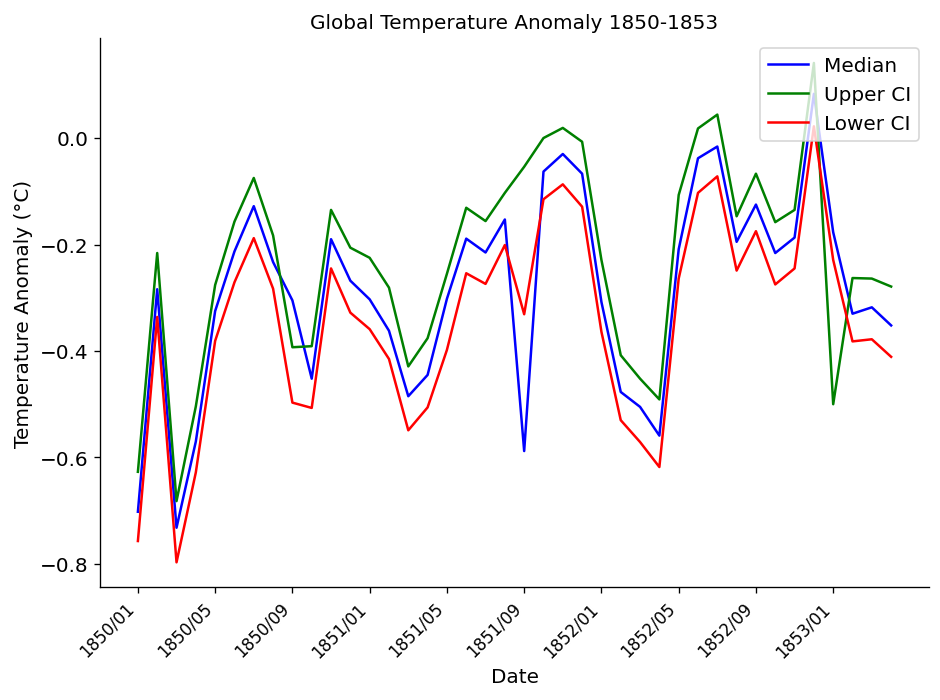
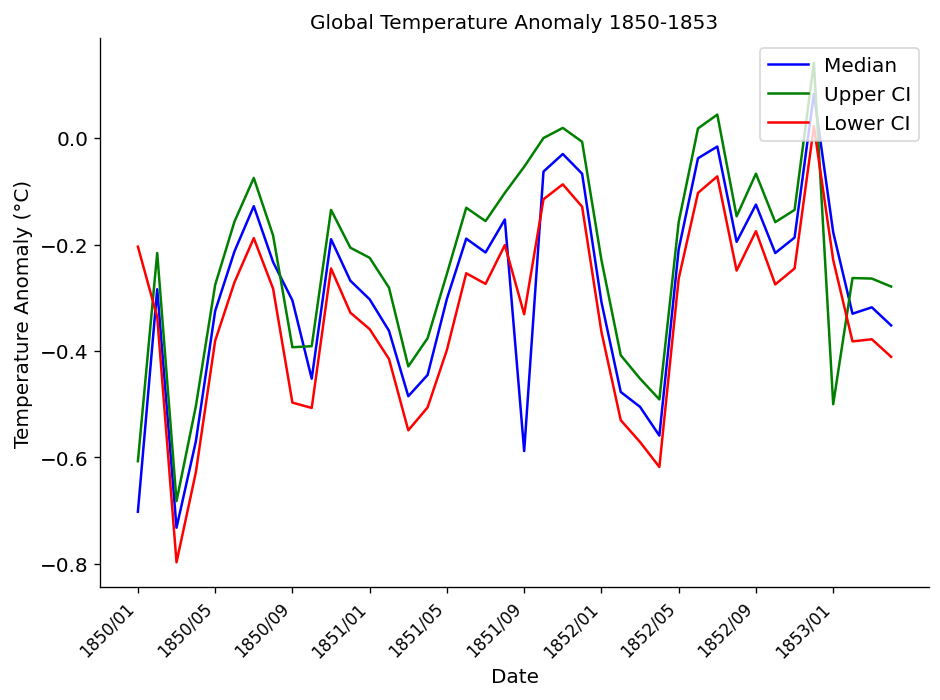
  {
    "Median": {
      "1850/01": -0.70,
      "1850/05": -0.33,
      "1850/09": -0.31,
      "1851/01": -0.30,
      "1851/05": -0.30,
      "1851/09": -0.59,
      "1852/01": -0.31,
      "1852/05": -0.21,
      "1852/09": -0.13,
      "1853/01": -0.18
    },
    "Upper CI": {
-     "1850/01": -0.63,
+     "1850/01": -0.61,
      "1850/05": -0.28,
      "1850/09": -0.39,
      "1851/01": -0.23,
      "1851/05": -0.26,
      "1851/09": -0.05,
      "1852/01": -0.23,
-     "1852/05": -0.11,
+     "1852/05": -0.16,
      "1852/09": -0.07,
      "1853/01": -0.50
    },
    "Lower CI": {
-     "1850/01": -0.76,
+     "1850/01": -0.20,
      "1850/05": -0.38,
      "1850/09": -0.50,
      "1851/01": -0.36,
      "1851/05": -0.40,
      "1851/09": -0.33,
      "1852/01": -0.36,
      "1852/05": -0.26,
      "1852/09": -0.18,
      "1853/01": -0.23
    }
  }
